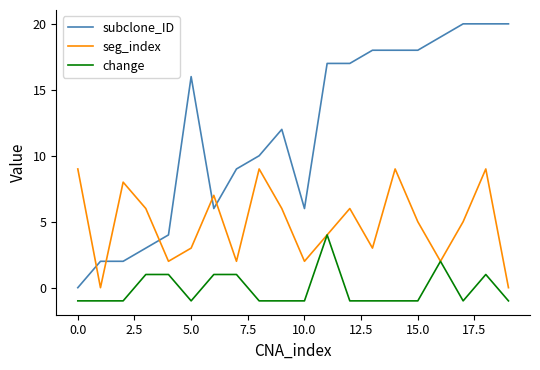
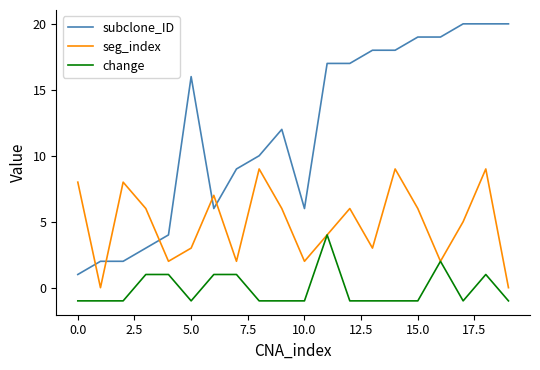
  {
    "subclone_ID": {
-     "0.0": 0,
+     "0.0": 1,
      "5.0": 16,
      "10.0": 6,
-     "15.0": 18
+     "15.0": 19
    },
    "seg_index": {
-     "0.0": 9,
+     "0.0": 8,
      "5.0": 3,
      "10.0": 2,
-     "15.0": 5
+     "15.0": 6
    },
    "change": {
      "0.0": -1,
      "5.0": -1,
      "10.0": -1,
      "15.0": -1
    }
  }
